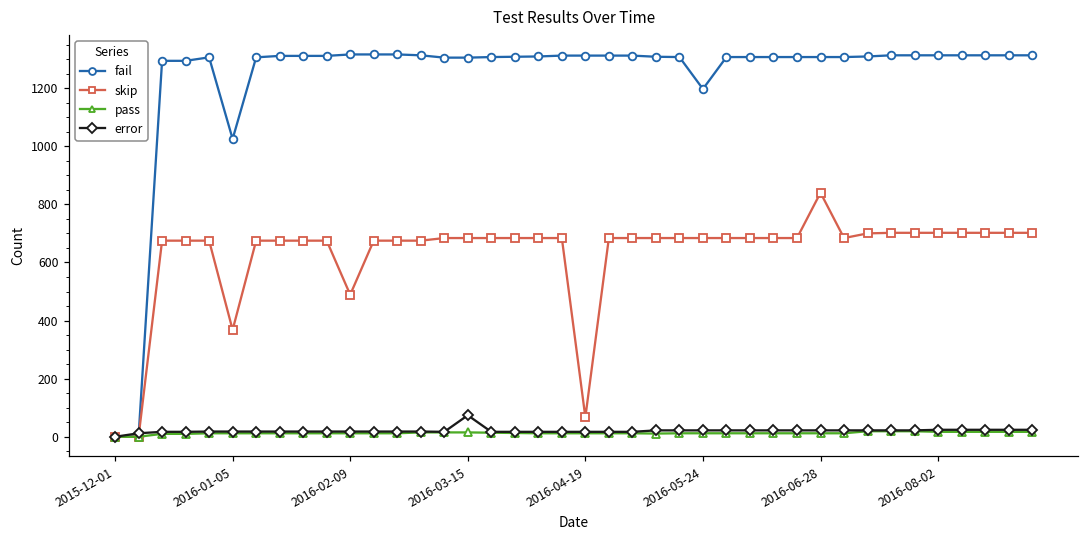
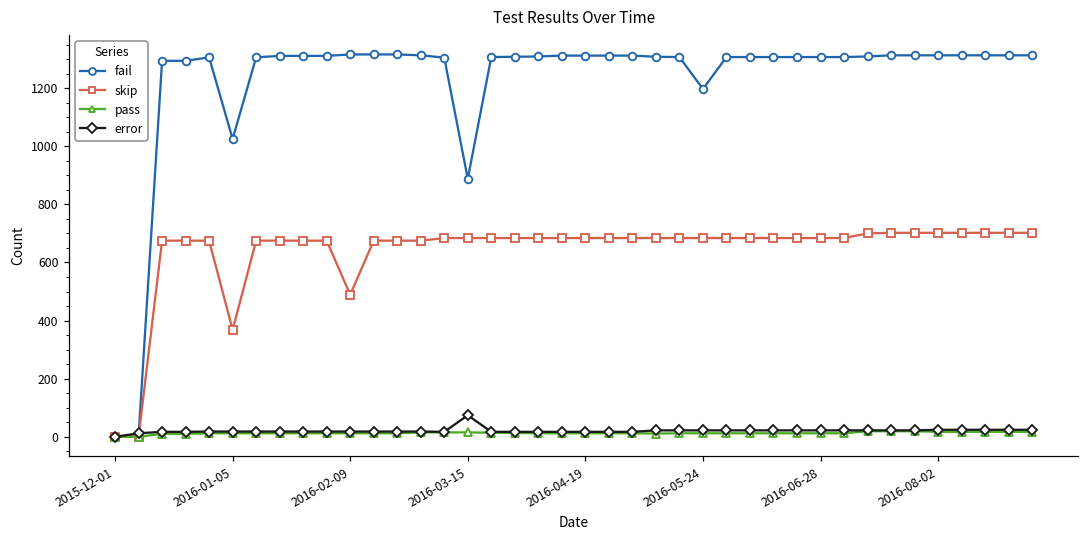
  {
    "fail": {
      "2016-01-05": 1030,
      "2016-02-09": 1320,
-     "2016-03-15": 1310,
+     "2016-03-15": 890,
      "2016-04-19": 1310,
      "2016-05-24": 1200,
      "2016-06-28": 1310,
      "2016-08-02": 1310
    },
    "skip": {
      "2016-01-05": 370,
      "2016-02-09": 490,
      "2016-03-15": 680,
-     "2016-04-19": 70,
+     "2016-04-19": 680,
      "2016-05-24": 680,
-     "2016-06-28": 840,
+     "2016-06-28": 680,
      "2016-08-02": 700
    },
    "pass": {
      "2016-03-15": 20,
      "2016-05-24": 10,
      "2016-06-28": 10
    },
    "error": {
      "2016-03-15": 70,
      "2016-05-24": 20,
      "2016-06-28": 20
    }
  }
